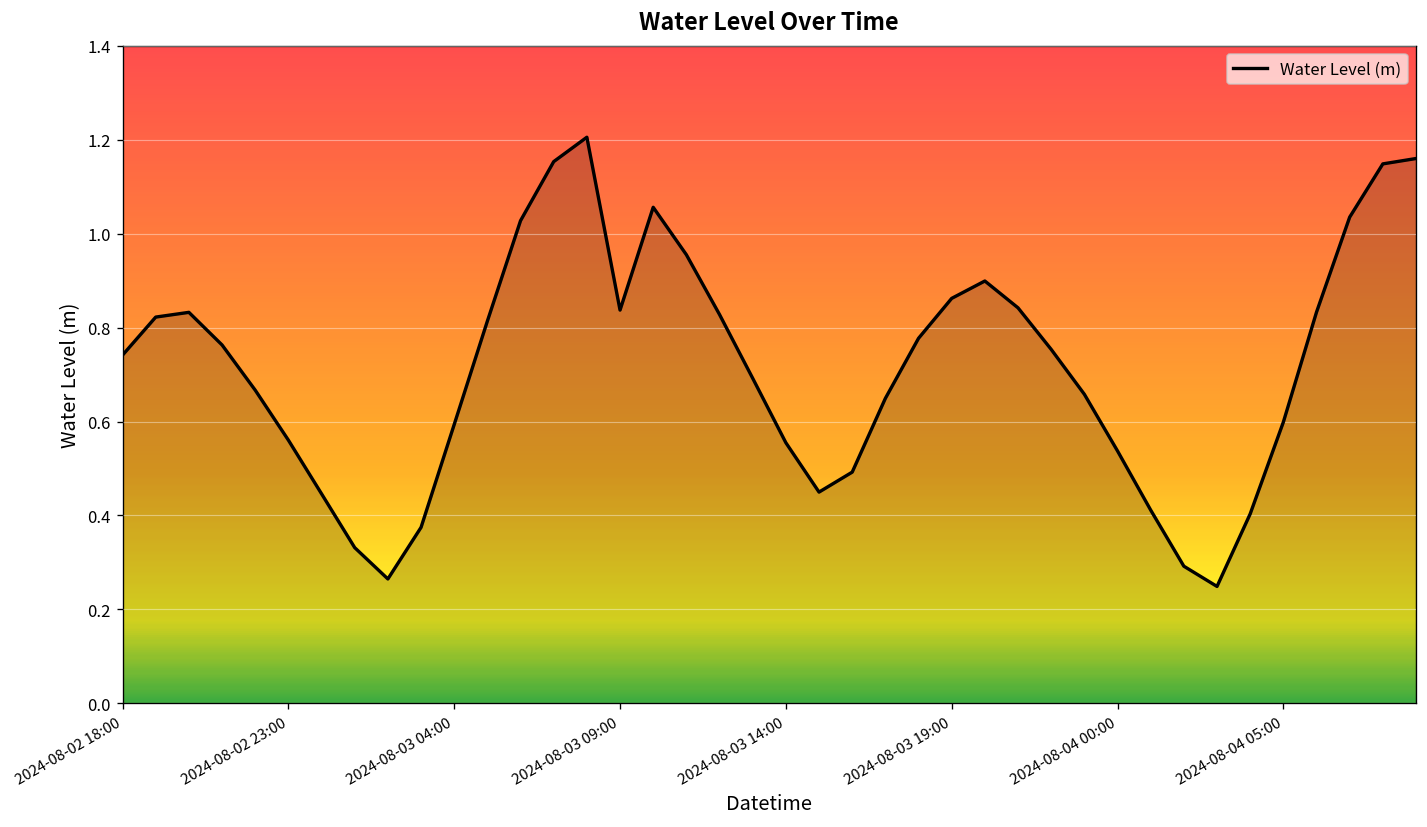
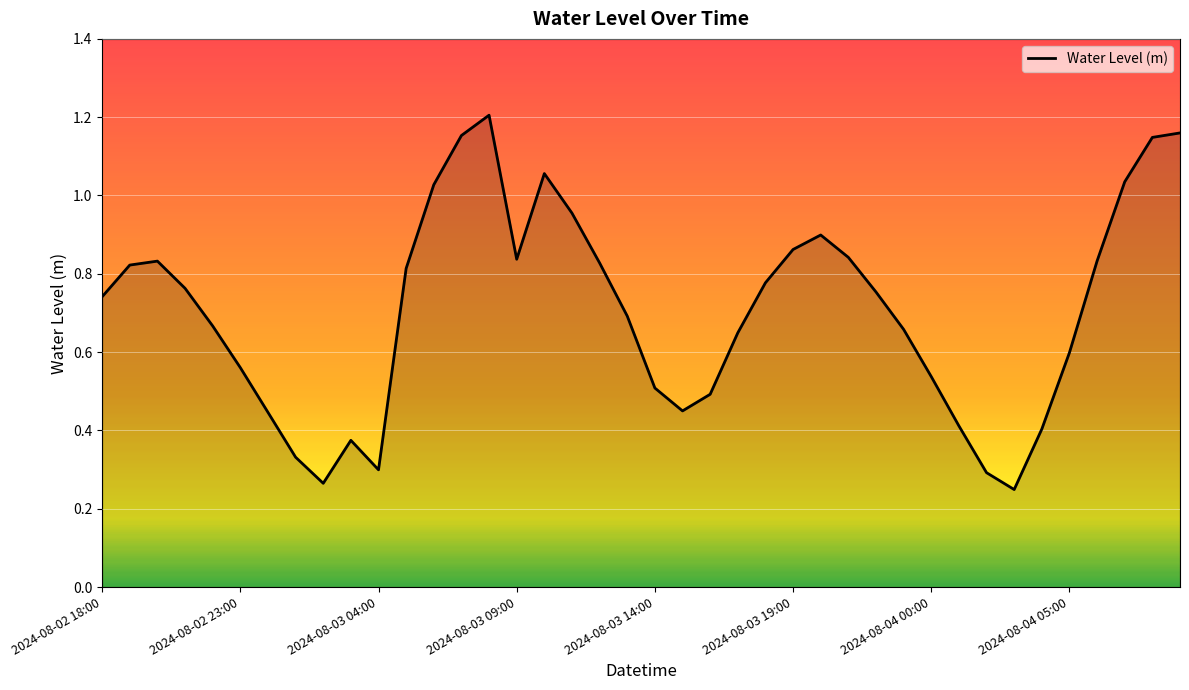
  {
    "2024-08-02 18:00": 0.74,
    "2024-08-02 23:00": 0.56,
-   "2024-08-03 04:00": 0.59,
+   "2024-08-03 04:00": 0.30,
    "2024-08-03 09:00": 0.84,
-   "2024-08-03 14:00": 0.55,
+   "2024-08-03 14:00": 0.51,
    "2024-08-03 19:00": 0.86,
    "2024-08-04 00:00": 0.54,
    "2024-08-04 05:00": 0.60
  }
